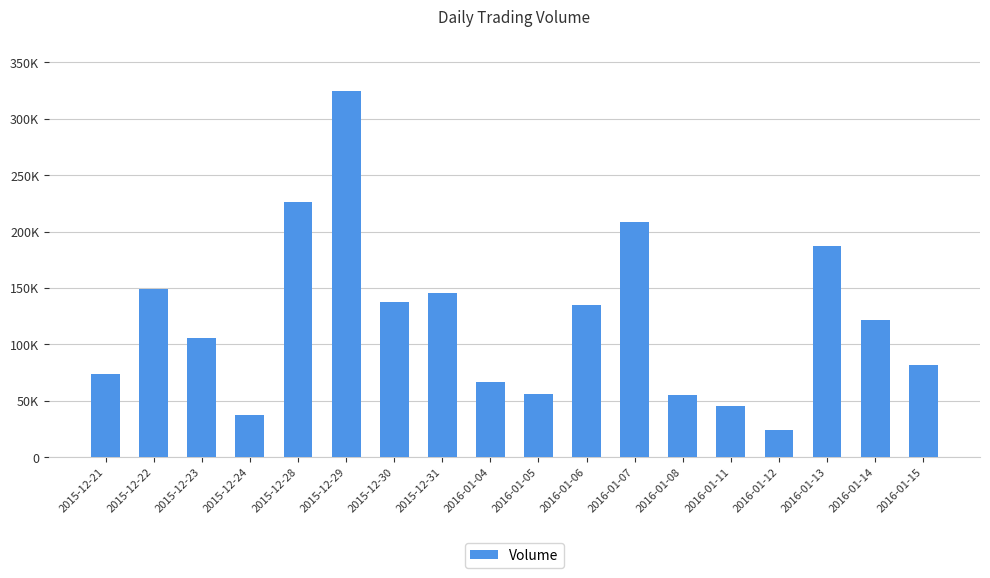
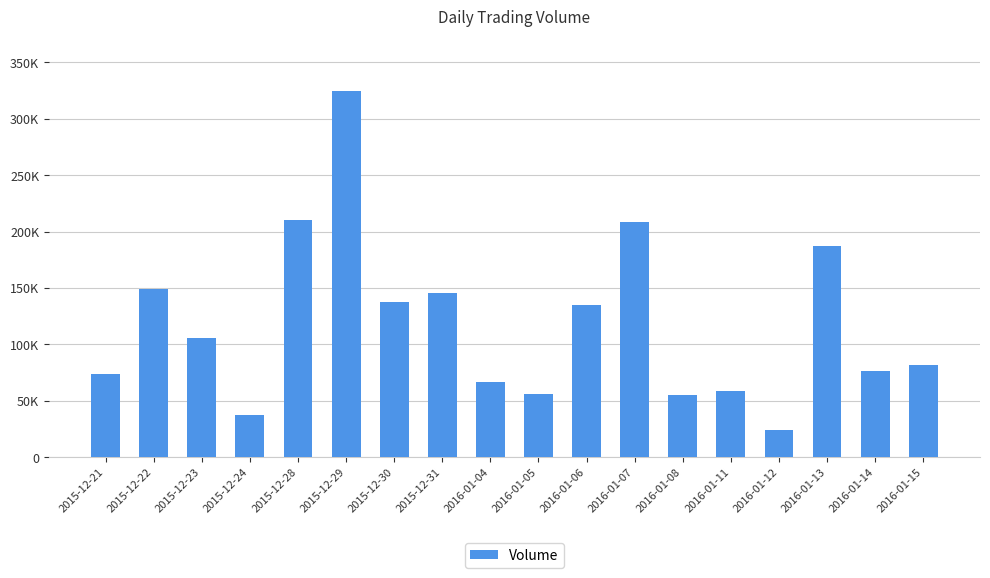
  {
    "2015-12-21": 74000,
    "2015-12-22": 149000,
    "2015-12-23": 106000,
    "2015-12-24": 37000,
-   "2015-12-28": 226000,
+   "2015-12-28": 211000,
    "2015-12-29": 324000,
    "2015-12-30": 137000,
    "2015-12-31": 146000,
    "2016-01-04": 66000,
    "2016-01-05": 56000,
    "2016-01-06": 135000,
    "2016-01-07": 208000,
    "2016-01-08": 56000,
-   "2016-01-11": 46000,
+   "2016-01-11": 59000,
    "2016-01-12": 24000,
    "2016-01-13": 187000,
-   "2016-01-14": 121000,
+   "2016-01-14": 76000,
    "2016-01-15": 81000
  }
